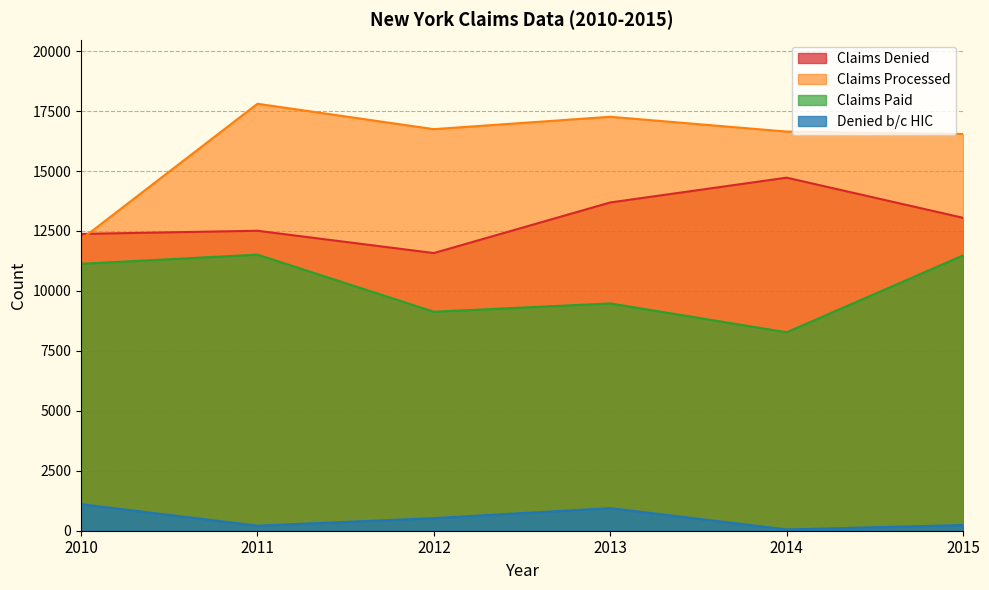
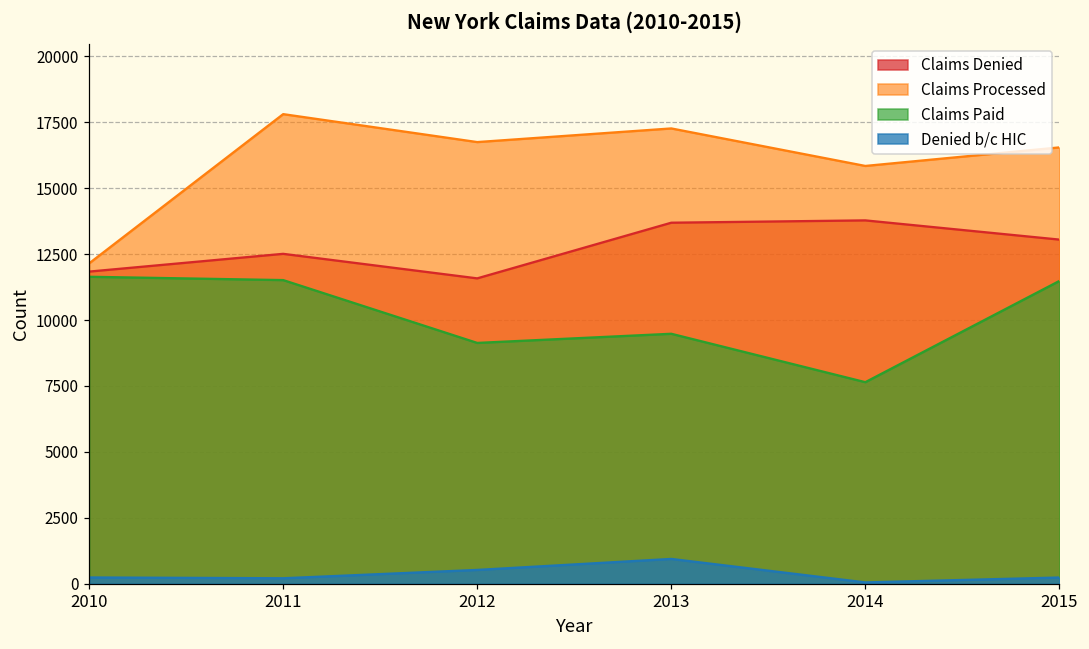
  {
    "Claims Denied": {
-     "2010": 12400,
+     "2010": 11800,
      "2011": 12500,
      "2012": 11600,
      "2013": 13700,
-     "2014": 14700,
+     "2014": 13800,
      "2015": 13000
    },
    "Claims Processed": {
      "2010": 12100,
      "2011": 17800,
      "2012": 16700,
      "2013": 17300,
-     "2014": 16600,
+     "2014": 15800,
      "2015": 16500
    },
    "Claims Paid": {
-     "2010": 11100,
+     "2010": 11600,
      "2011": 11500,
      "2012": 9100,
      "2013": 9500,
-     "2014": 8300,
+     "2014": 7600,
      "2015": 11500
    },
    "Denied b/c HIC": {
-     "2010": 1100,
+     "2010": 200,
      "2011": 200,
      "2012": 500,
      "2013": 900,
      "2014": 100,
      "2015": 200
    }
  }
